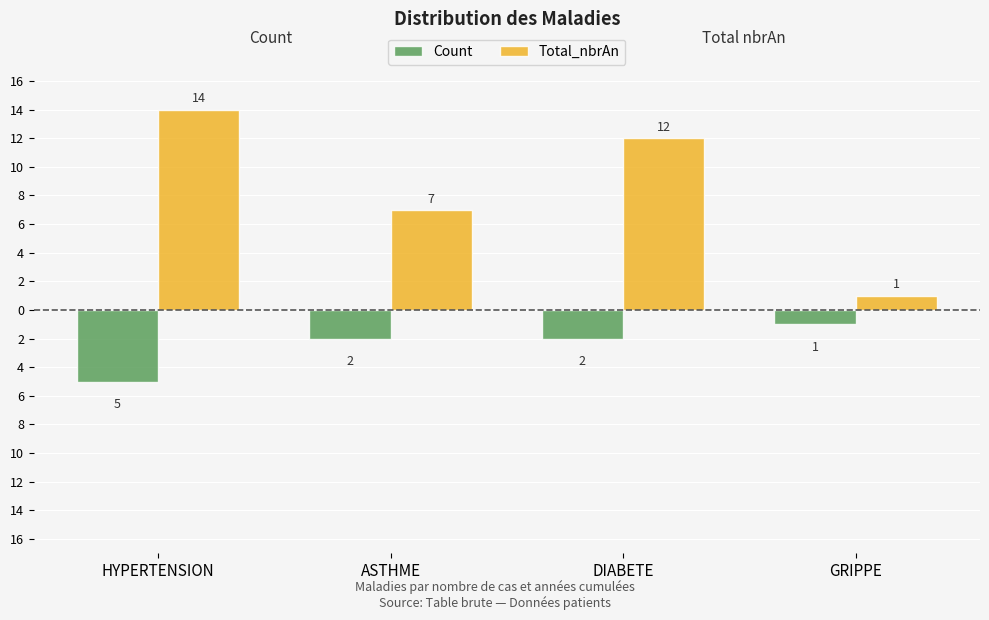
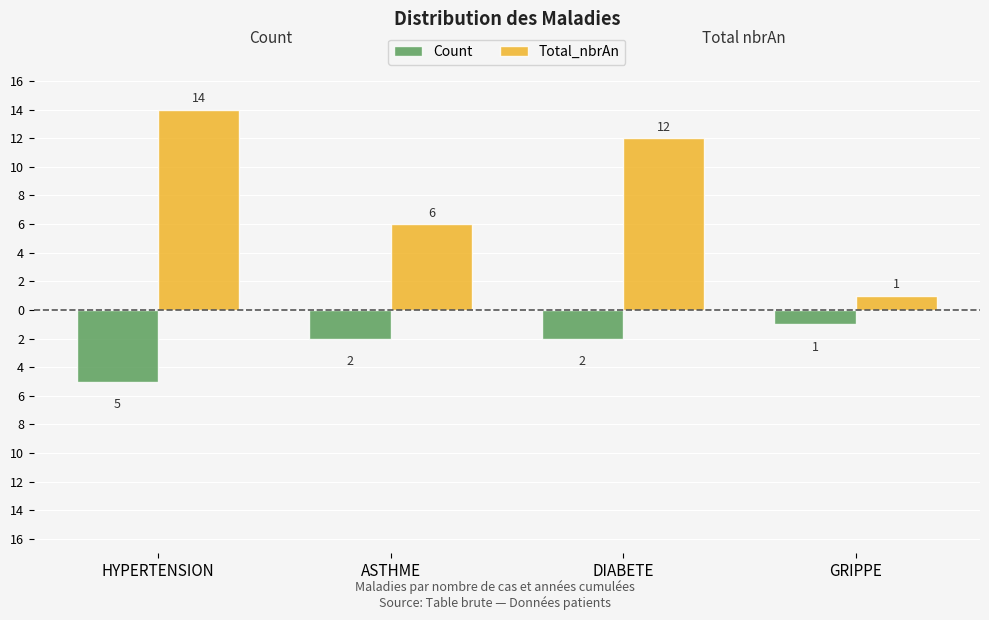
  {
    "Total_nbrAn": {
      "HYPERTENSION": 14,
-     "ASTHME": 7,
+     "ASTHME": 6,
      "DIABETE": 12,
      "GRIPPE": 1
    }
  }
